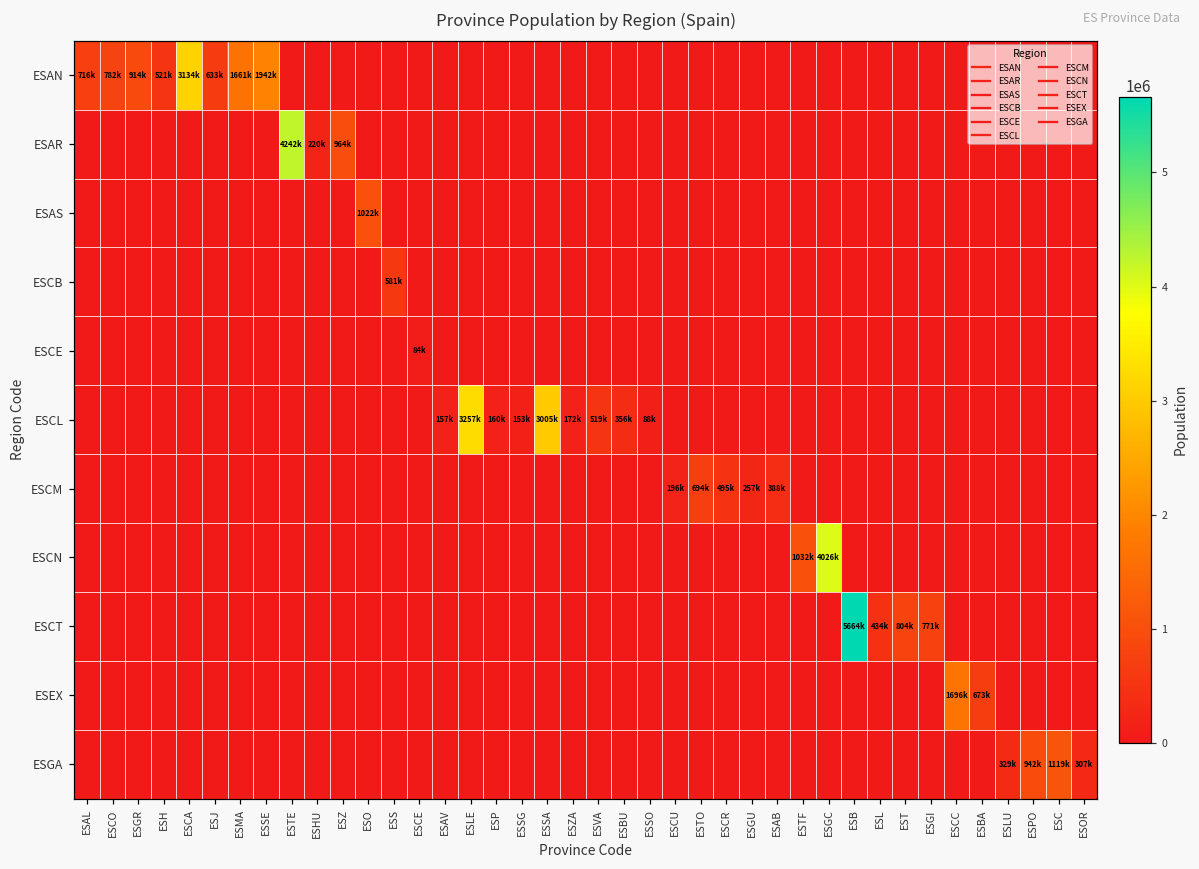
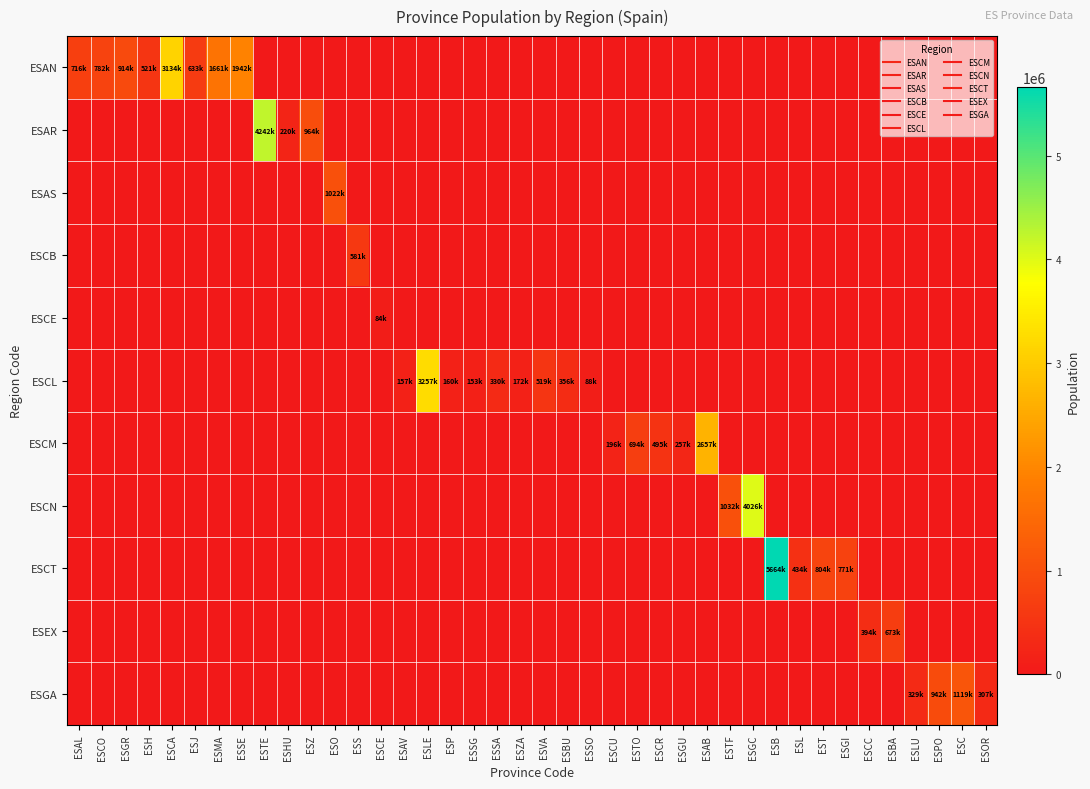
  {
    "ESAN": {
      "ESAL": "716k",
      "ESCO": "782k",
      "ESGR": "914k",
      "ESH": "521k",
      "ESCA": "3134k",
      "ESJ": "633k",
      "ESMA": "1661k",
      "ESSE": "1942k"
    },
    "ESAR": {
      "ESTE": "4242k",
      "ESHU": "220k",
      "ESZ": "964k"
    },
    "ESAS": {
      "ESO": "1022k"
    },
    "ESCB": {
      "ESS": "581k"
    },
    "ESCE": {
      "ESCE": "84k"
    },
    "ESCL": {
      "ESAV": "157k",
      "ESLE": "3257k",
      "ESP": "160k",
      "ESSG": "153k",
-     "ESSA": "3005k",
+     "ESSA": "330k",
      "ESZA": "172k",
      "ESVA": "519k",
      "ESBU": "356k",
      "ESSO": "88k"
    },
    "ESCM": {
      "ESCU": "196k",
      "ESTO": "694k",
      "ESCR": "495k",
      "ESGU": "257k",
-     "ESAB": "388k"
+     "ESAB": "2657k"
    },
    "ESCN": {
      "ESTF": "1032k",
      "ESGC": "4026k"
    },
    "ESCT": {
      "ESB": "5664k",
      "ESL": "434k",
      "EST": "804k",
      "ESGI": "771k"
    },
    "ESEX": {
-     "ESCC": "1696k",
+     "ESCC": "394k",
      "ESBA": "673k"
    },
    "ESGA": {
      "ESLU": "329k",
      "ESPO": "942k",
      "ESC": "1119k",
      "ESOR": "307k"
    }
  }
